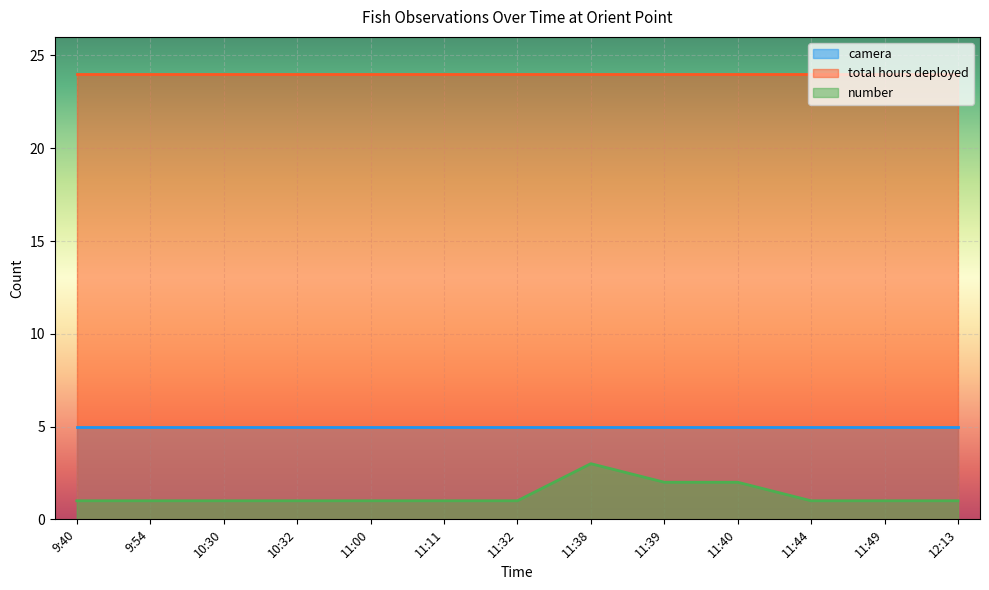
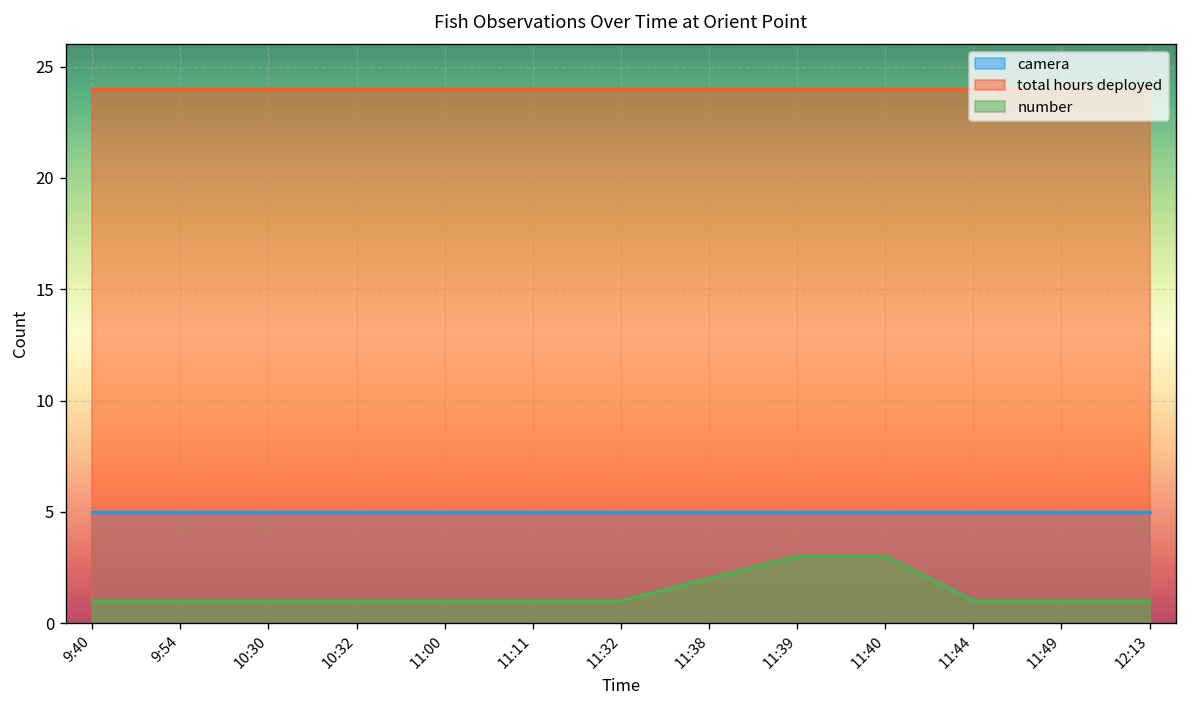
  {
    "camera": {
      "9:40": 5,
      "9:54": 5,
      "10:30": 5,
      "10:32": 5,
      "11:00": 5,
      "11:11": 5,
      "11:32": 5,
      "11:38": 5,
      "11:39": 5,
      "11:40": 5,
      "11:44": 5,
      "11:49": 5,
      "12:13": 5
    },
    "total hours deployed": {
      "9:40": 24,
      "9:54": 24,
      "10:30": 24,
      "10:32": 24,
      "11:00": 24,
      "11:11": 24,
      "11:32": 24,
      "11:38": 24,
      "11:39": 24,
      "11:40": 24
    },
    "number": {
      "9:40": 1,
      "9:54": 1,
      "10:30": 1,
      "10:32": 1,
      "11:00": 1,
      "11:11": 1,
      "11:32": 1,
-     "11:38": 3,
-     "11:39": 2,
-     "11:40": 2,
+     "11:38": 2,
+     "11:39": 3,
+     "11:40": 3,
      "11:44": 1,
      "11:49": 1,
      "12:13": 1
    }
  }
